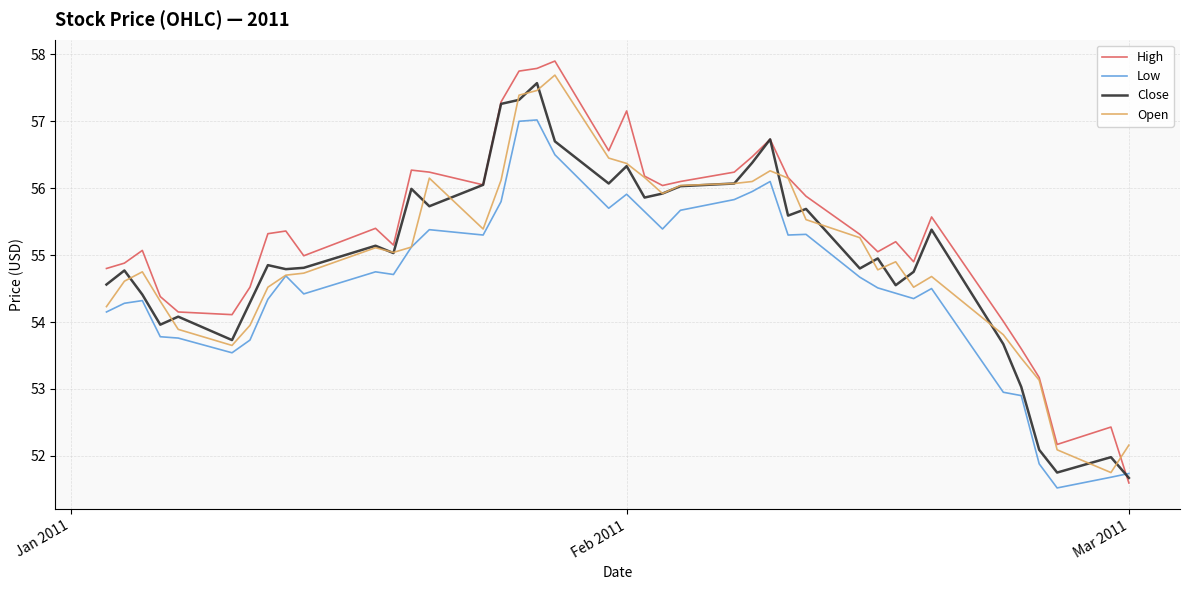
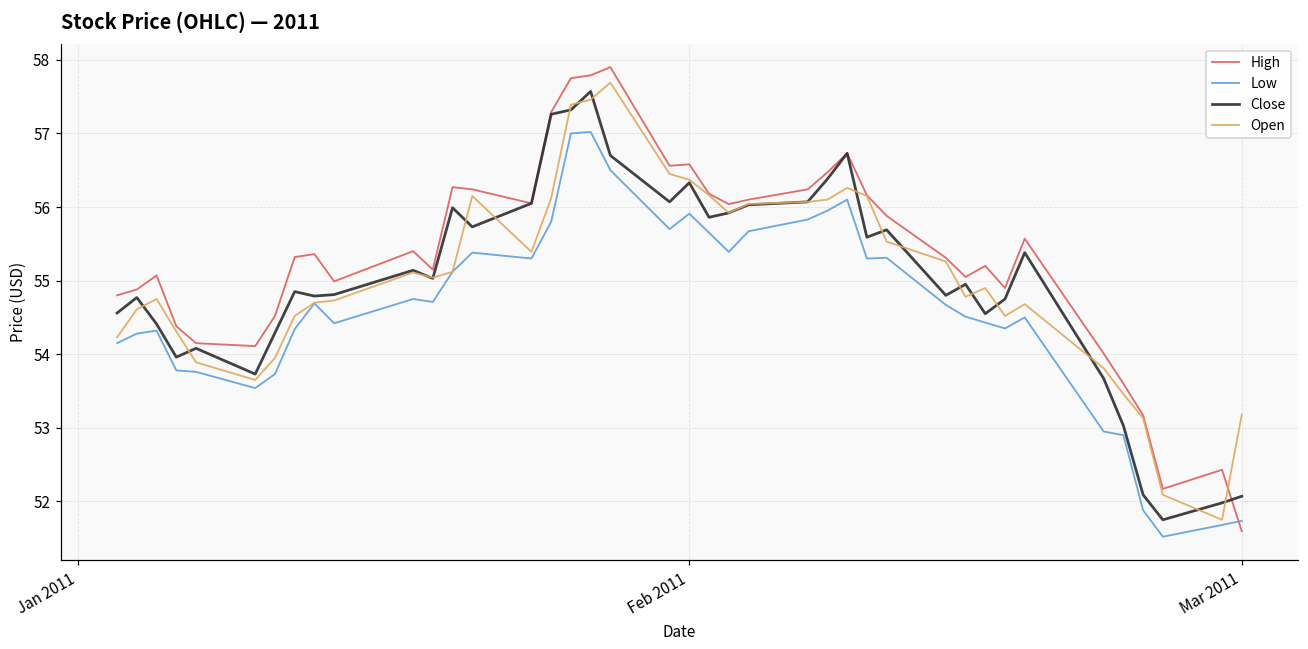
  {
    "High": {
-     "Feb 2011": 57.2,
+     "Feb 2011": 56.6,
      "Mar 2011": 51.6
    },
    "Low": {
      "Feb 2011": 55.9,
      "Mar 2011": 51.7
    },
    "Close": {
      "Feb 2011": 56.3,
-     "Mar 2011": 51.7
+     "Mar 2011": 52.1
    },
    "Open": {
      "Feb 2011": 56.4,
-     "Mar 2011": 52.2
+     "Mar 2011": 53.2
    }
  }
